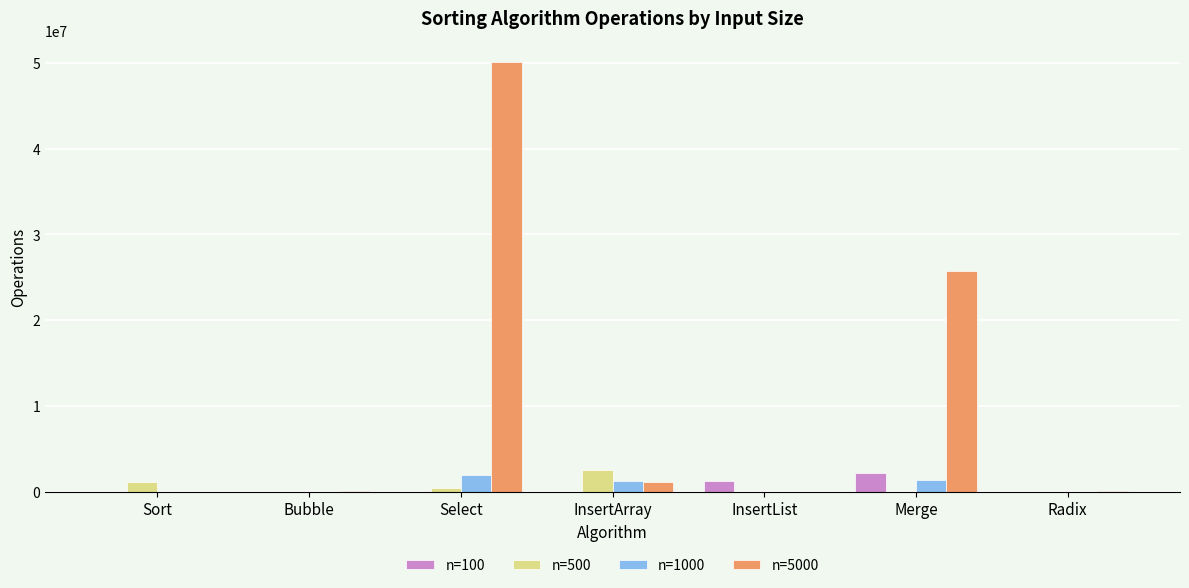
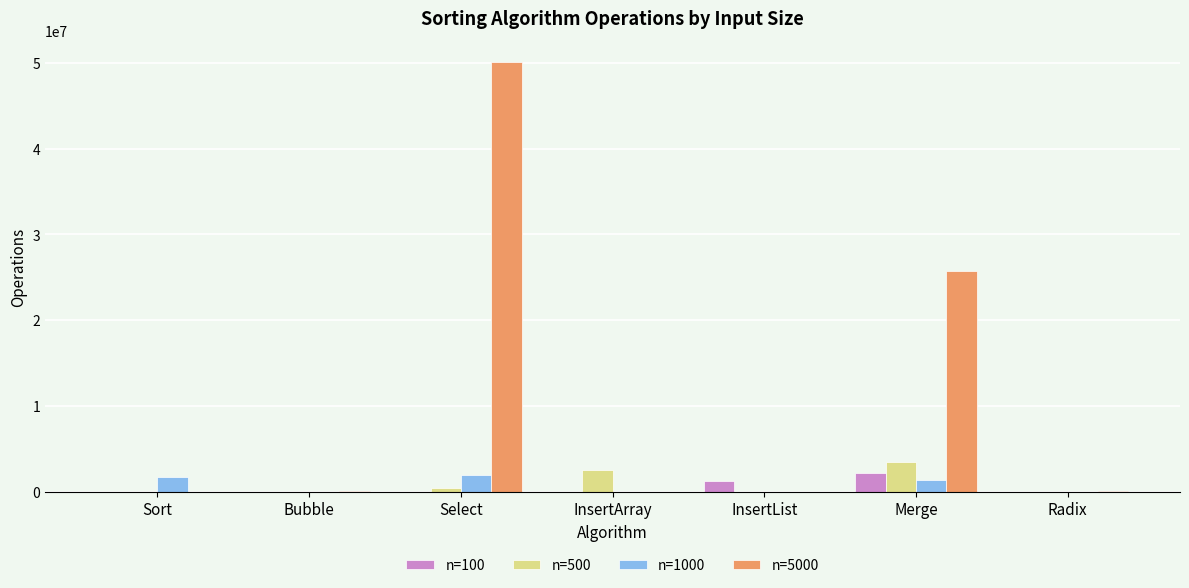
  {
    "n=100": {
      "InsertList": 1000000,
      "Merge": 2000000
    },
    "n=500": {
-     "Sort": 1000000,
+     "Sort": 0,
      "Select": 1000000,
      "InsertArray": 3000000,
-     "Merge": 0
+     "Merge": 4000000
    },
    "n=1000": {
-     "Sort": 0,
+     "Sort": 2000000,
      "Select": 2000000,
-     "InsertArray": 1000000,
+     "InsertArray": 0,
      "Merge": 1000000
    },
    "n=5000": {
      "Select": 50000000,
-     "InsertArray": 1000000,
+     "InsertArray": 0,
      "Merge": 26000000
    }
  }
